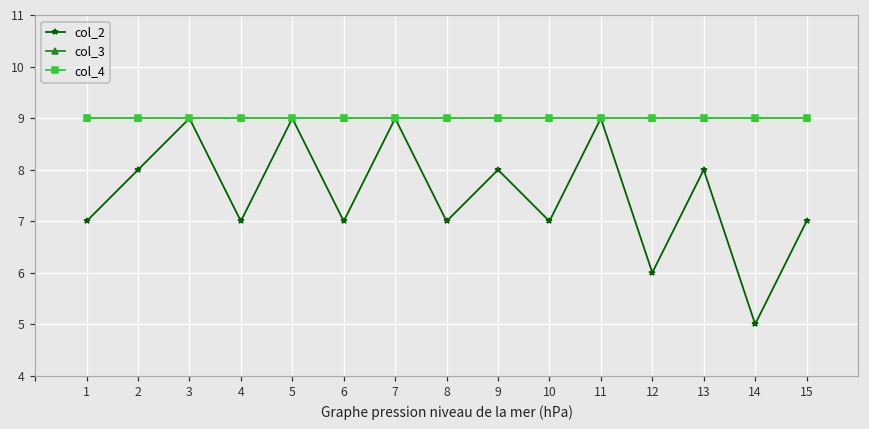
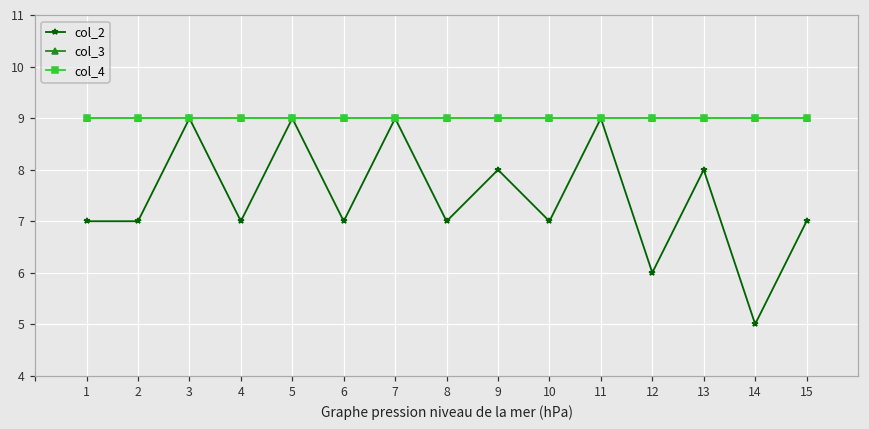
  {
    "col_2": {
      "1": 7,
-     "2": 8,
+     "2": 7,
      "4": 7,
      "6": 7,
      "8": 7,
      "9": 8,
      "10": 7,
      "12": 6,
      "13": 8,
      "14": 5,
      "15": 7
    },
    "col_4": {
      "1": 9,
      "2": 9,
      "4": 9,
      "6": 9,
      "8": 9,
      "9": 9,
      "10": 9,
      "12": 9,
      "13": 9,
      "14": 9,
      "15": 9
    }
  }
